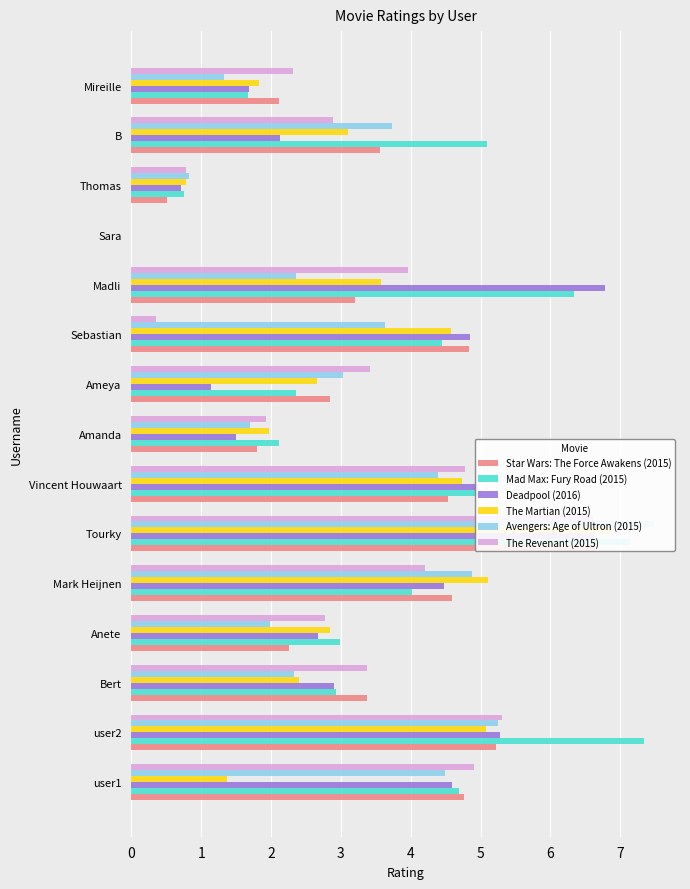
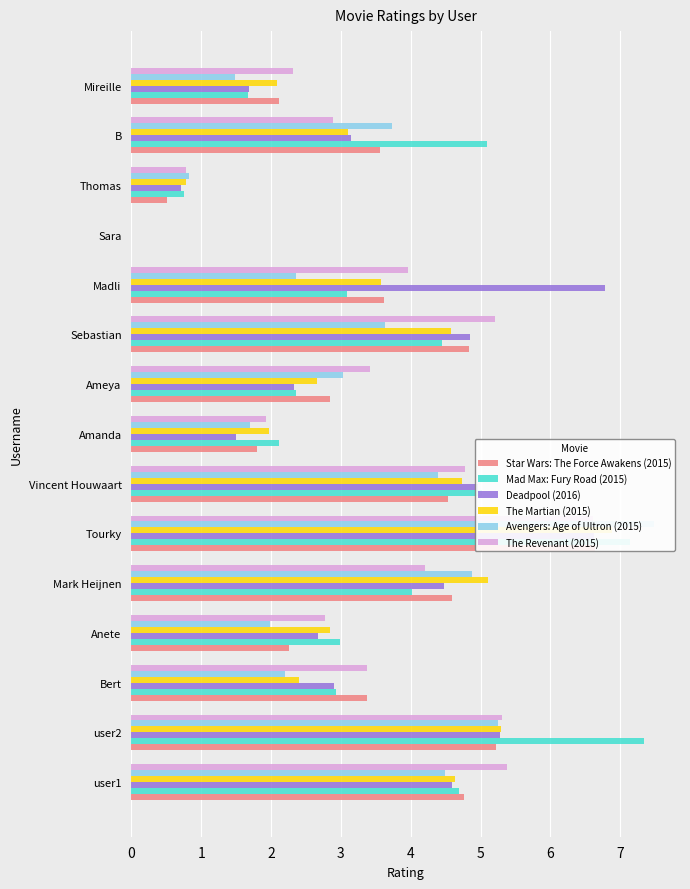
  {
    "Star Wars: The Force Awakens (2015)": {
      "Mireille": 2.1,
      "B": 3.6,
      "Thomas": 0.5,
      "Sara": 0.0,
-     "Madli": 3.2,
+     "Madli": 3.6,
      "Sebastian": 4.8,
      "Ameya": 2.8,
      "Amanda": 1.8,
      "Vincent Houwaart": 4.5,
      "Mark Heijnen": 4.6,
      "Anete": 2.3,
      "Bert": 3.4,
      "user2": 5.2,
      "user1": 4.8
    },
    "Mad Max: Fury Road (2015)": {
      "Mireille": 1.7,
      "B": 5.1,
      "Thomas": 0.7,
      "Sara": 0.0,
-     "Madli": 6.3,
+     "Madli": 3.1,
      "Sebastian": 4.5,
      "Ameya": 2.4,
      "Amanda": 2.1,
      "Mark Heijnen": 4.0,
      "Anete": 3.0,
      "Bert": 2.9,
      "user2": 7.3,
      "user1": 4.7
    },
    "Deadpool (2016)": {
      "Mireille": 1.7,
-     "B": 2.1,
+     "B": 3.1,
      "Thomas": 0.7,
      "Sara": 0.0,
      "Madli": 6.8,
      "Sebastian": 4.8,
-     "Ameya": 1.1,
+     "Ameya": 2.3,
      "Amanda": 1.5,
      "Mark Heijnen": 4.5,
      "Anete": 2.7,
      "Bert": 2.9,
      "user2": 5.3,
      "user1": 4.6
    },
    "The Martian (2015)": {
-     "Mireille": 1.8,
+     "Mireille": 2.1,
      "B": 3.1,
      "Thomas": 0.8,
      "Sara": 0.0,
      "Madli": 3.6,
      "Sebastian": 4.6,
      "Ameya": 2.7,
      "Amanda": 2.0,
      "Vincent Houwaart": 4.7,
      "Mark Heijnen": 5.1,
      "Anete": 2.8,
      "Bert": 2.4,
-     "user2": 5.1,
-     "user1": 1.4
+     "user2": 5.3,
+     "user1": 4.6
    },
    "Avengers: Age of Ultron (2015)": {
-     "Mireille": 1.3,
+     "Mireille": 1.5,
      "B": 3.7,
      "Thomas": 0.8,
      "Sara": 0.0,
      "Madli": 2.4,
      "Sebastian": 3.6,
      "Ameya": 3.0,
      "Amanda": 1.7,
      "Vincent Houwaart": 4.4,
      "Mark Heijnen": 4.9,
      "Anete": 2.0,
-     "Bert": 2.3,
+     "Bert": 2.2,
      "user2": 5.2,
      "user1": 4.5
    },
    "The Revenant (2015)": {
      "Mireille": 2.3,
      "B": 2.9,
      "Thomas": 0.8,
      "Sara": 0.0,
      "Madli": 4.0,
-     "Sebastian": 0.4,
+     "Sebastian": 5.2,
      "Ameya": 3.4,
      "Amanda": 1.9,
      "Vincent Houwaart": 4.8,
      "Mark Heijnen": 4.2,
      "Anete": 2.8,
      "Bert": 3.4,
      "user2": 5.3,
-     "user1": 4.9
+     "user1": 5.4
    }
  }
